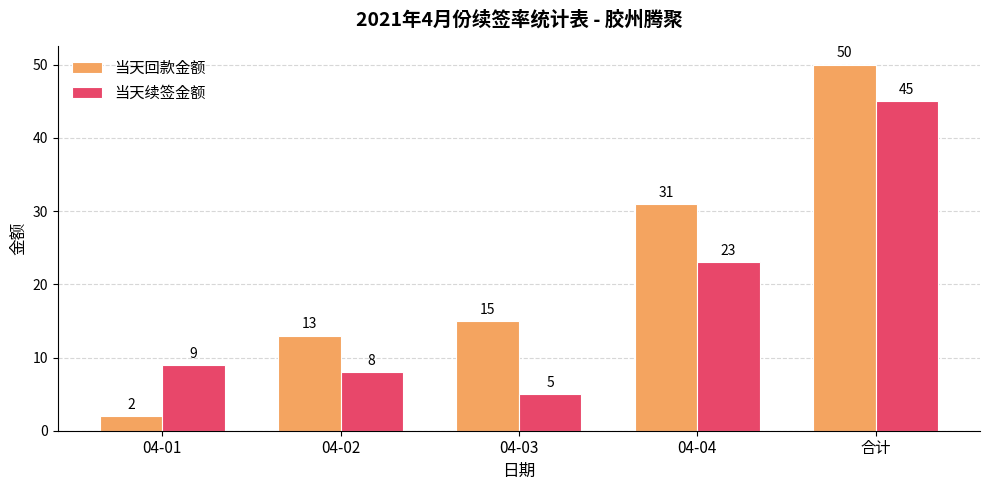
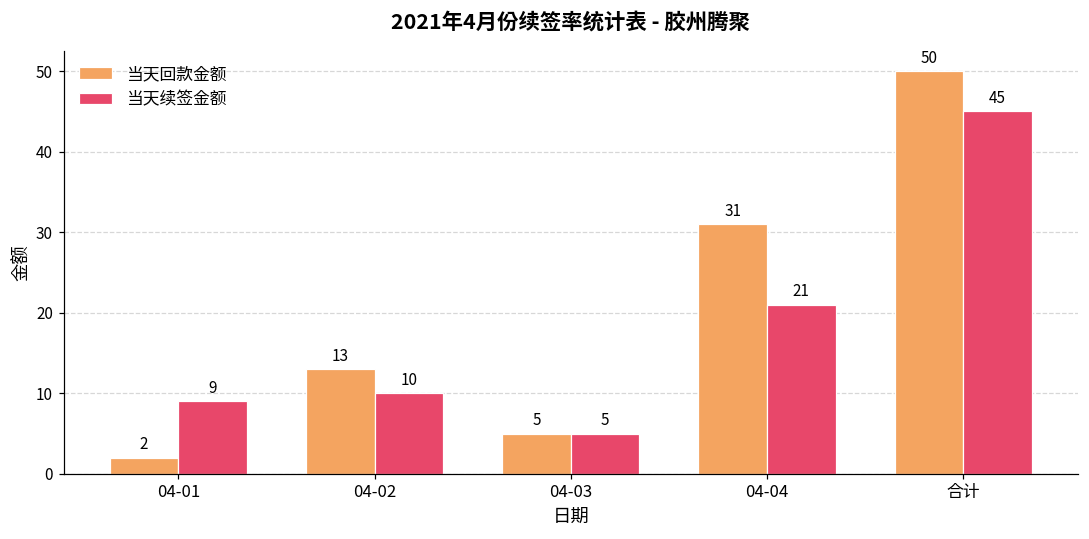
  {
    "当天回款金额": {
      "04-01": 2,
      "04-02": 13,
-     "04-03": 15,
+     "04-03": 5,
      "04-04": 31,
      "合计": 50
    },
    "当天续签金额": {
      "04-01": 9,
-     "04-02": 8,
+     "04-02": 10,
      "04-03": 5,
-     "04-04": 23,
+     "04-04": 21,
      "合计": 45
    }
  }
